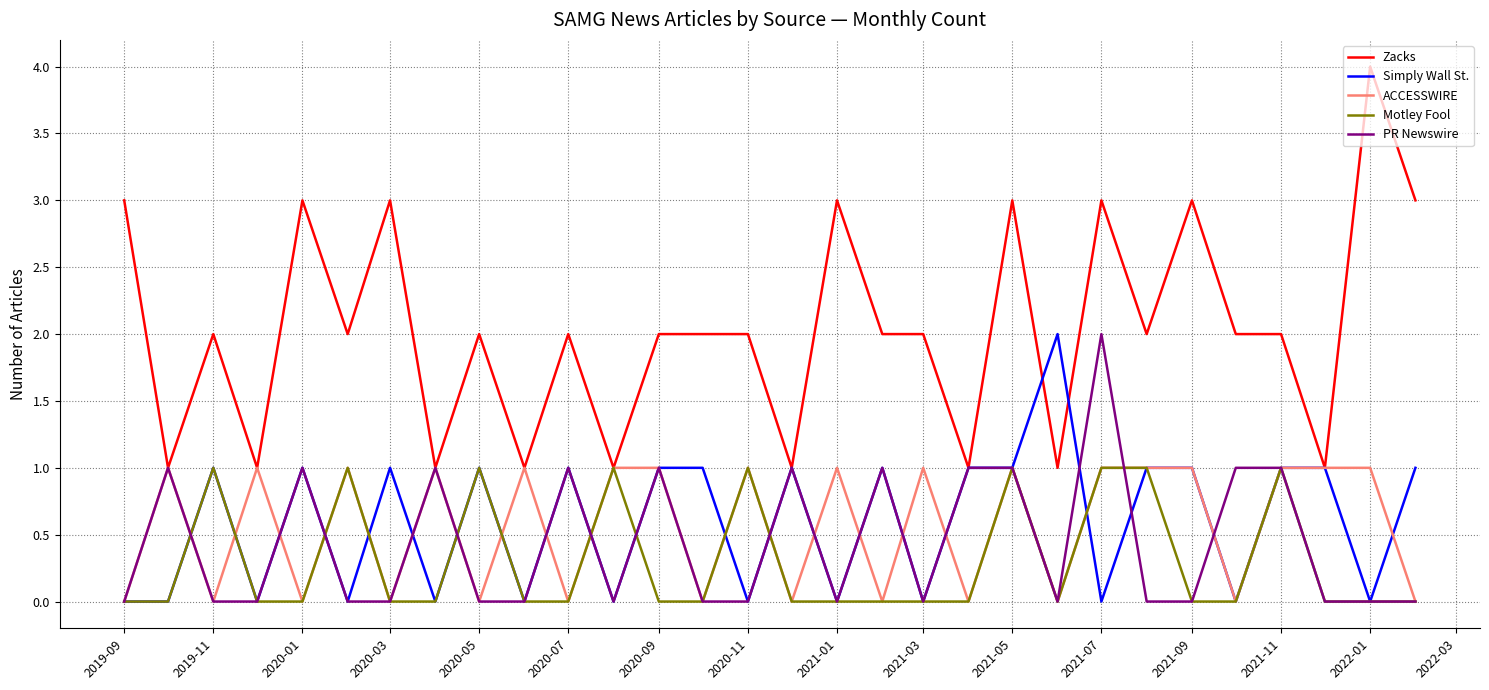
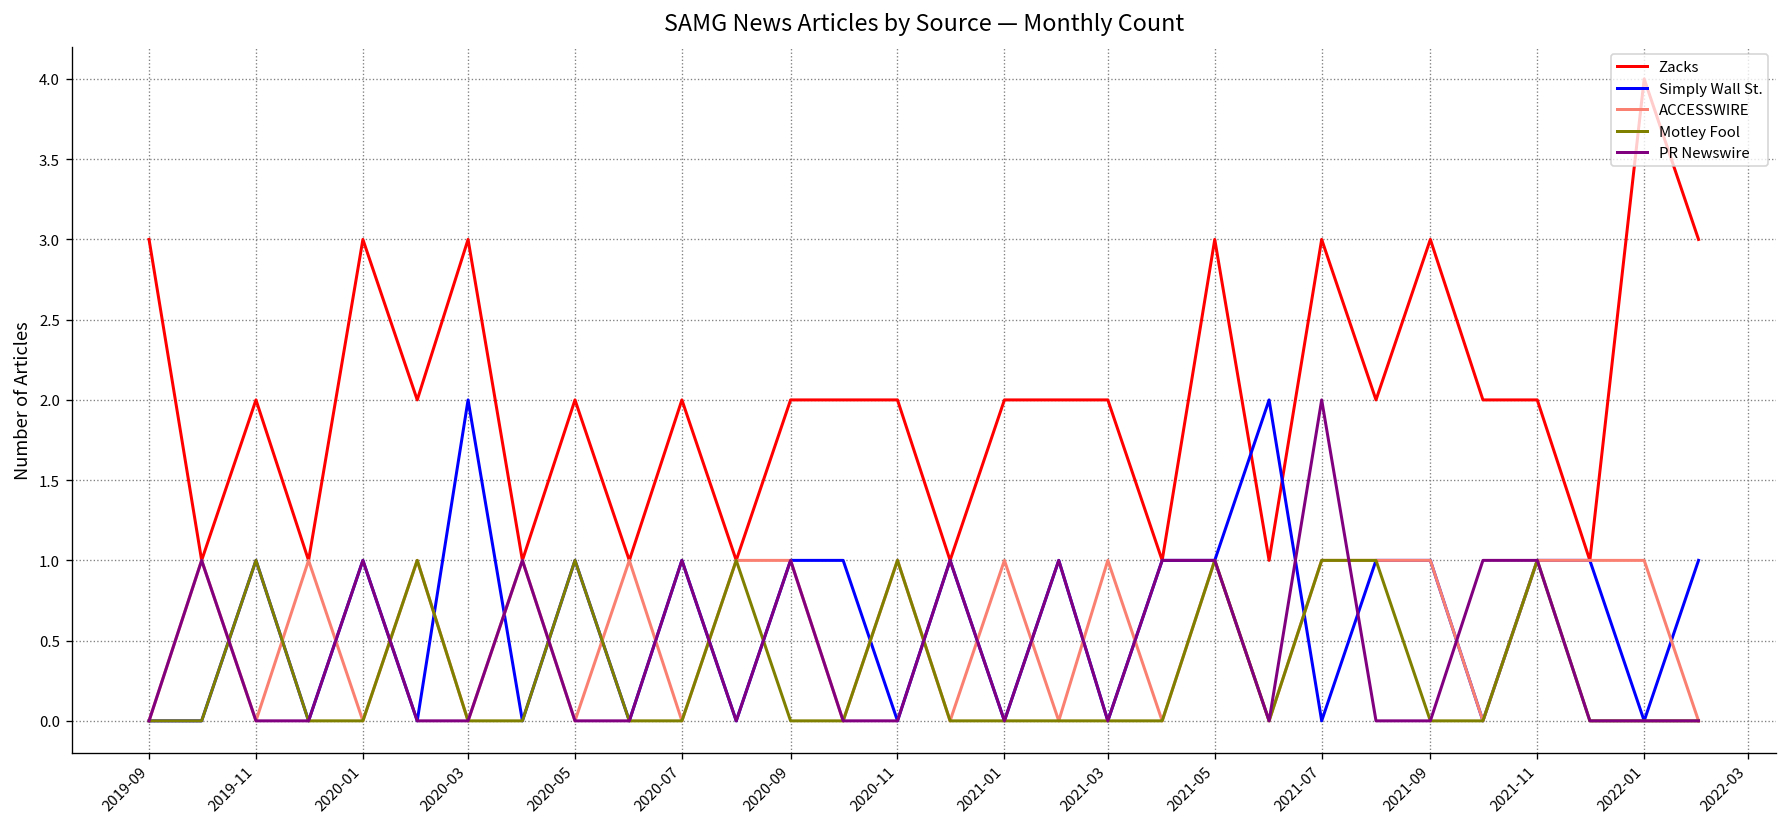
  {
    "Zacks": {
      "2019-09": 3,
      "2019-11": 2,
      "2020-01": 3,
      "2020-03": 3,
      "2020-05": 2,
      "2020-07": 2,
      "2020-09": 2,
      "2020-11": 2,
-     "2021-01": 3,
+     "2021-01": 2,
      "2021-03": 2,
      "2021-05": 3,
      "2021-07": 3,
      "2021-09": 3,
      "2021-11": 2
    },
    "Simply Wall St.": {
-     "2020-03": 1,
+     "2020-03": 2,
      "2021-07": 0
    },
    "ACCESSWIRE": {
      "2021-01": 1,
      "2021-03": 1,
      "2022-01": 1
    },
    "Motley Fool": {
      "2020-09": 0
    },
    "PR Newswire": {
      "2021-07": 2
    }
  }
